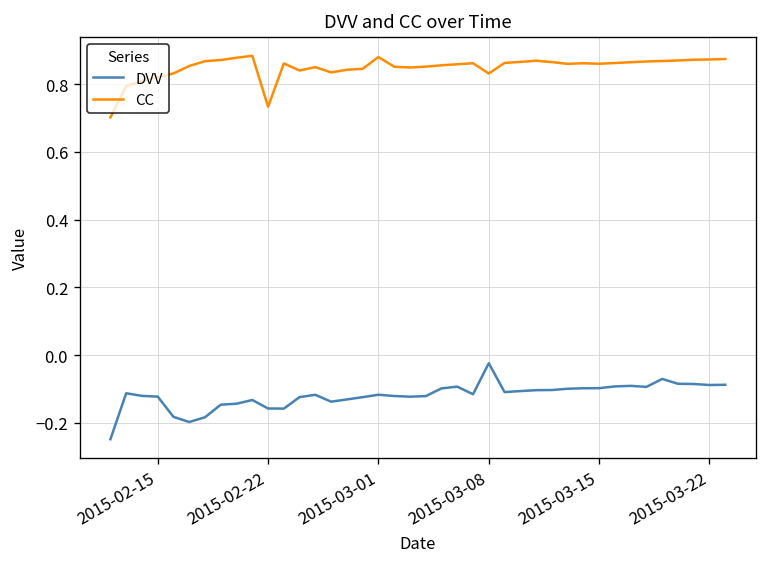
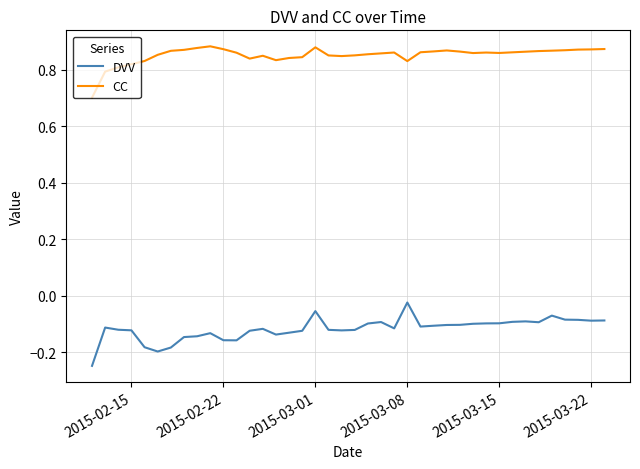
  {
    "DVV": {
      "2015-02-15": -0.12,
      "2015-02-22": -0.16,
-     "2015-03-01": -0.12,
+     "2015-03-01": -0.05,
      "2015-03-08": -0.02,
      "2015-03-15": -0.10,
      "2015-03-22": -0.09
    },
    "CC": {
-     "2015-02-22": 0.73,
+     "2015-02-22": 0.87,
      "2015-03-01": 0.88,
      "2015-03-08": 0.83,
      "2015-03-15": 0.86,
      "2015-03-22": 0.87
    }
  }
